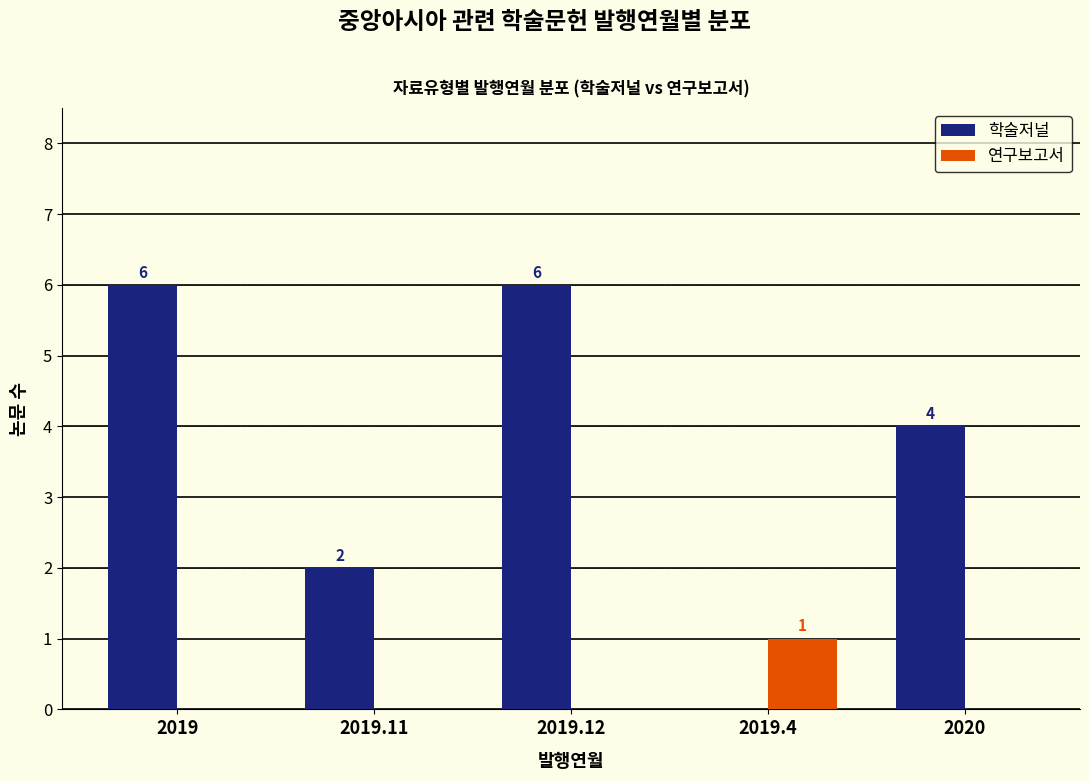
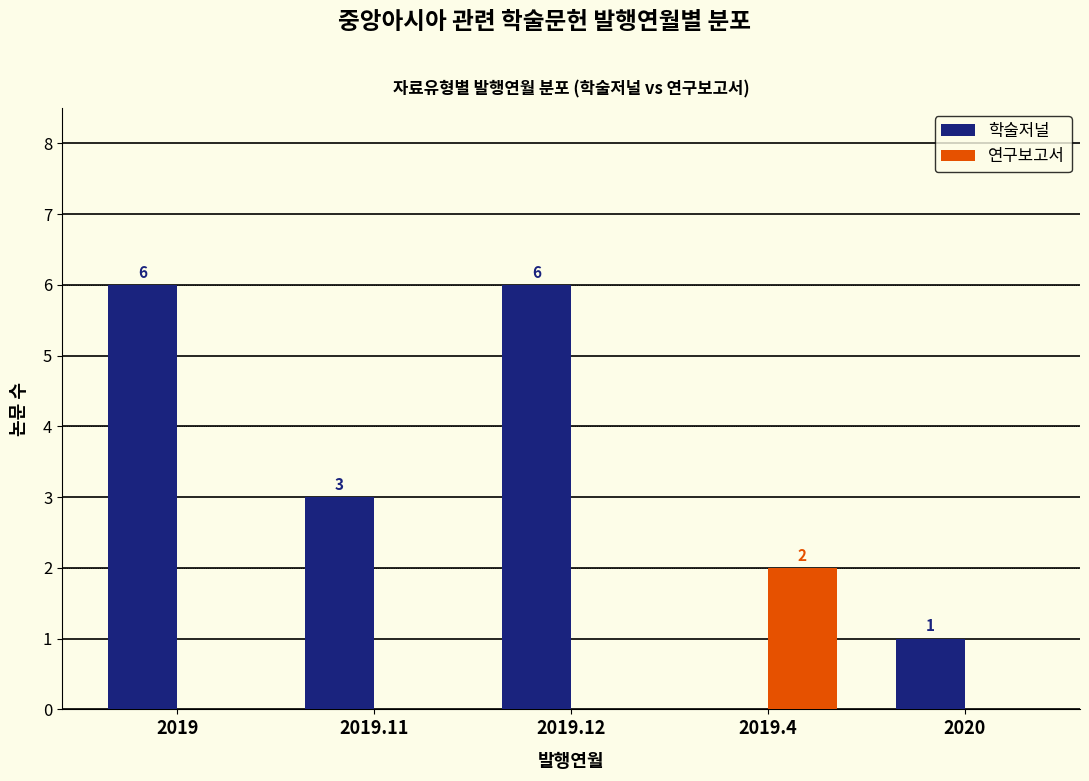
  {
    "학술저널": {
      "2019": 6,
-     "2019.11": 2,
+     "2019.11": 3,
      "2019.12": 6,
-     "2020": 4
+     "2020": 1
    },
    "연구보고서": {
-     "2019.4": 1
+     "2019.4": 2
    }
  }
